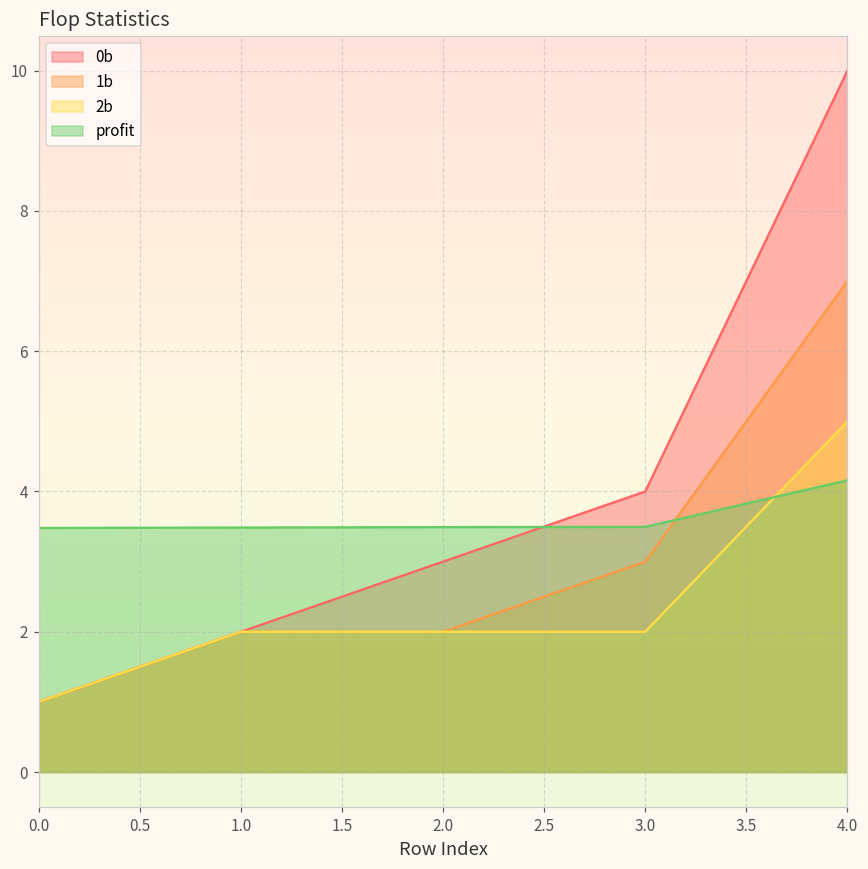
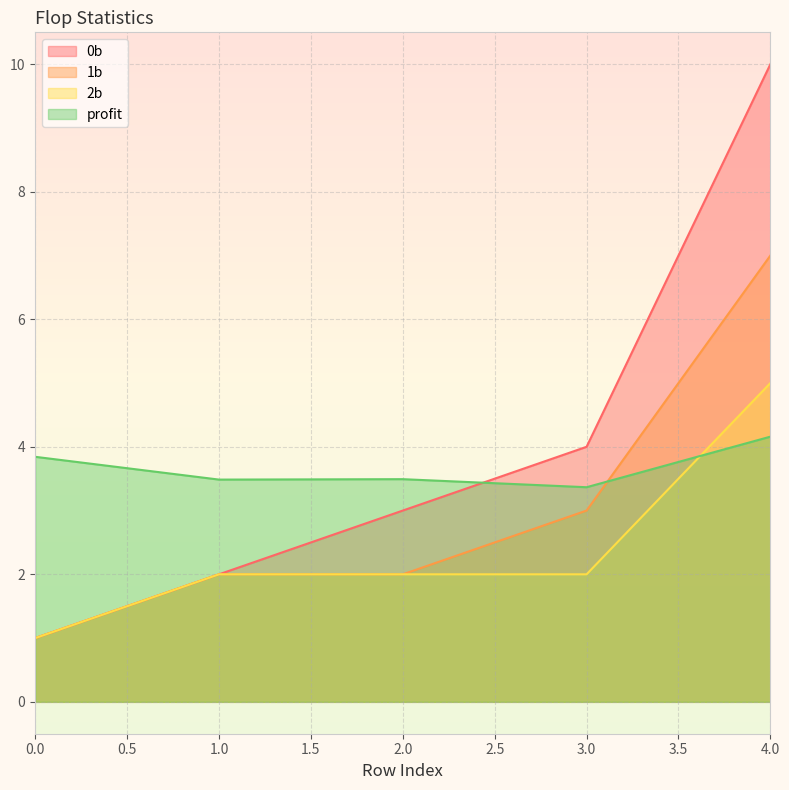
  {
    "profit": {
-     "0.0": 3.5,
+     "0.0": 3.8,
      "1.0": 3.5,
      "2.0": 3.5,
-     "3.0": 3.5,
+     "3.0": 3.4,
      "4.0": 4.2
    }
  }
